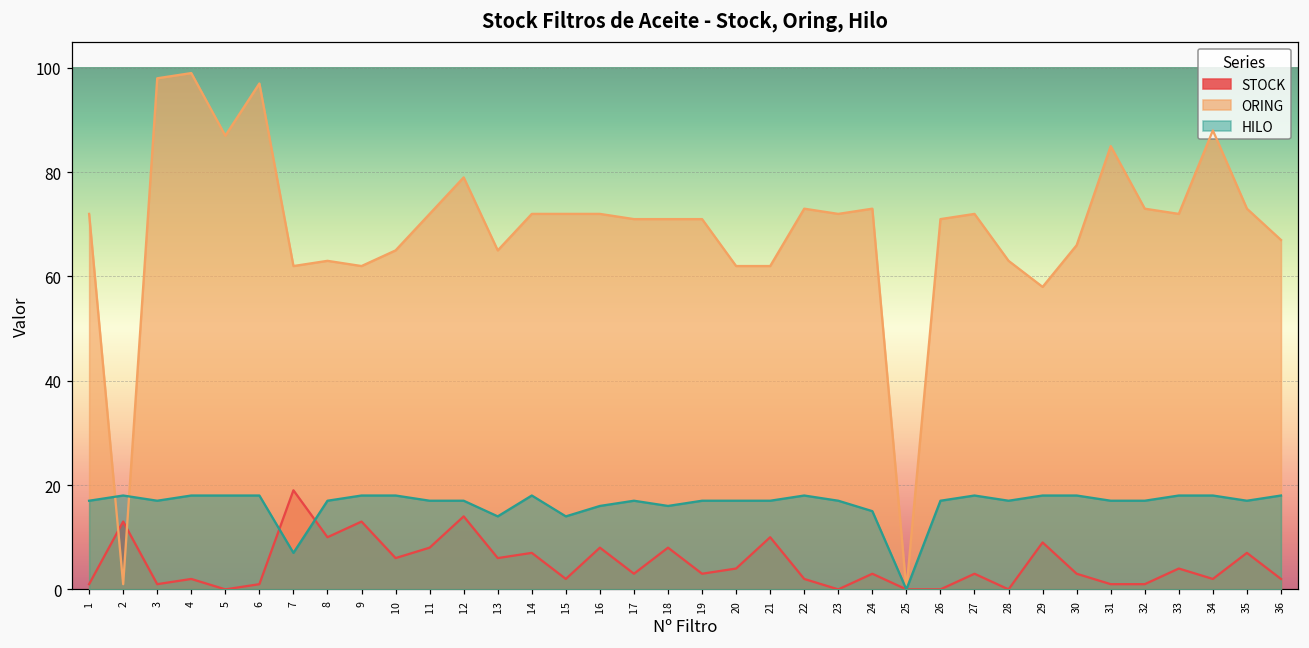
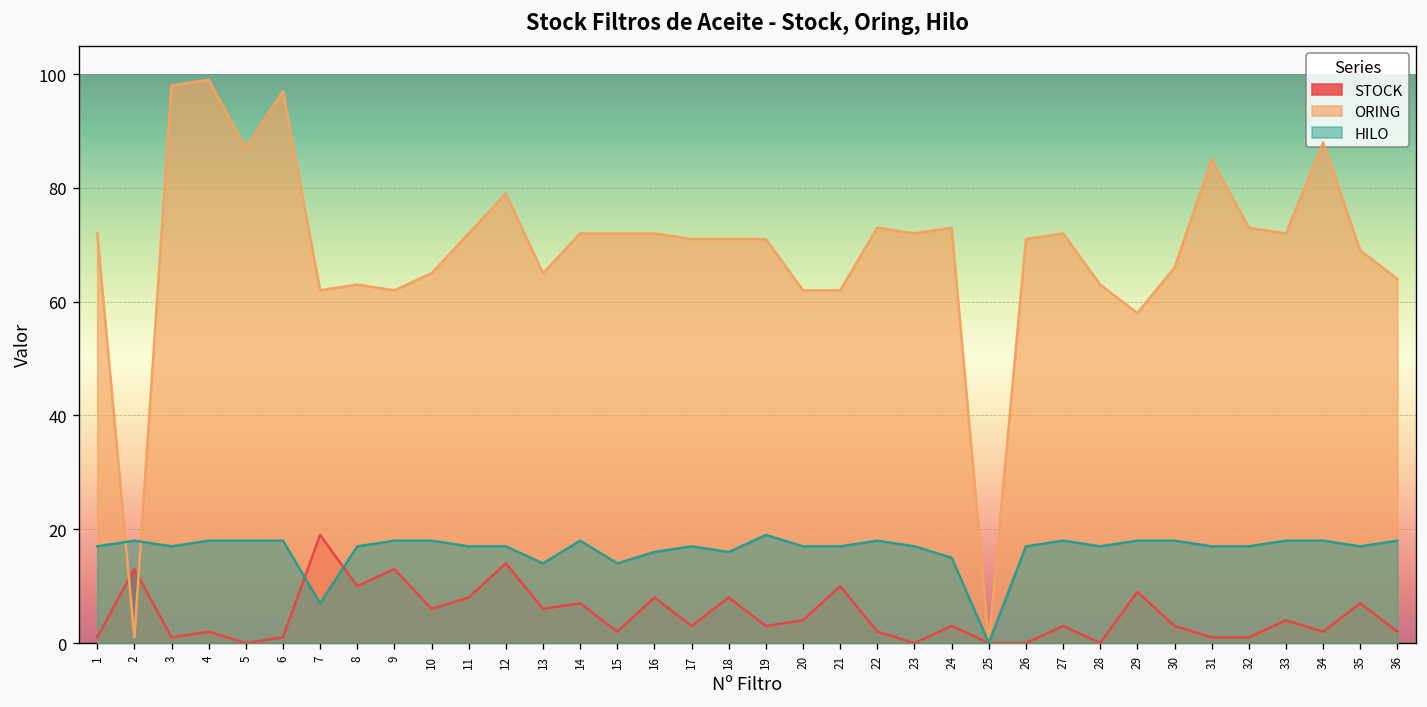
  {
    "STOCK": {
      "1": 1,
      "2": 13,
      "3": 1,
      "4": 2,
      "5": 0,
      "6": 1,
      "7": 19,
      "8": 10,
      "9": 13,
      "10": 6,
      "11": 8,
      "12": 14,
      "13": 6,
      "14": 7,
      "15": 2,
      "16": 8,
      "17": 3,
      "18": 8,
      "19": 3,
      "20": 4,
      "21": 10,
      "22": 2,
      "23": 0,
      "24": 3,
      "26": 0,
      "27": 3,
      "28": 0,
      "29": 9,
      "30": 3,
      "31": 1,
      "32": 1,
      "33": 4,
      "34": 2,
      "35": 7,
      "36": 2
    },
    "ORING": {
      "1": 72,
      "2": 1,
      "3": 98,
      "4": 99,
      "5": 87,
      "6": 97,
      "7": 62,
      "8": 63,
      "9": 62,
      "10": 65,
      "11": 72,
      "12": 79,
      "13": 65,
      "14": 72,
      "15": 72,
      "16": 72,
      "17": 71,
      "18": 71,
      "19": 71,
      "20": 62,
      "21": 62,
      "22": 73,
      "23": 72,
      "24": 73,
      "26": 71,
      "27": 72,
      "28": 63,
      "29": 58,
      "30": 66,
      "31": 85,
      "32": 73,
      "33": 72,
-     "35": 73,
-     "36": 67
+     "35": 69,
+     "36": 64
    },
    "HILO": {
      "1": 17,
      "2": 18,
      "3": 17,
      "4": 18,
      "5": 18,
      "6": 18,
      "7": 7,
      "8": 17,
      "9": 18,
      "10": 18,
      "11": 17,
      "12": 17,
      "13": 14,
      "14": 18,
      "15": 14,
      "16": 16,
      "17": 17,
      "18": 16,
-     "19": 17,
+     "19": 19,
      "20": 17,
      "21": 17,
      "22": 18,
      "23": 17,
      "24": 15,
      "26": 17,
      "27": 18,
      "28": 17,
      "29": 18,
      "30": 18,
      "31": 17,
      "32": 17,
      "33": 18,
      "34": 18,
      "35": 17,
      "36": 18
    }
  }
